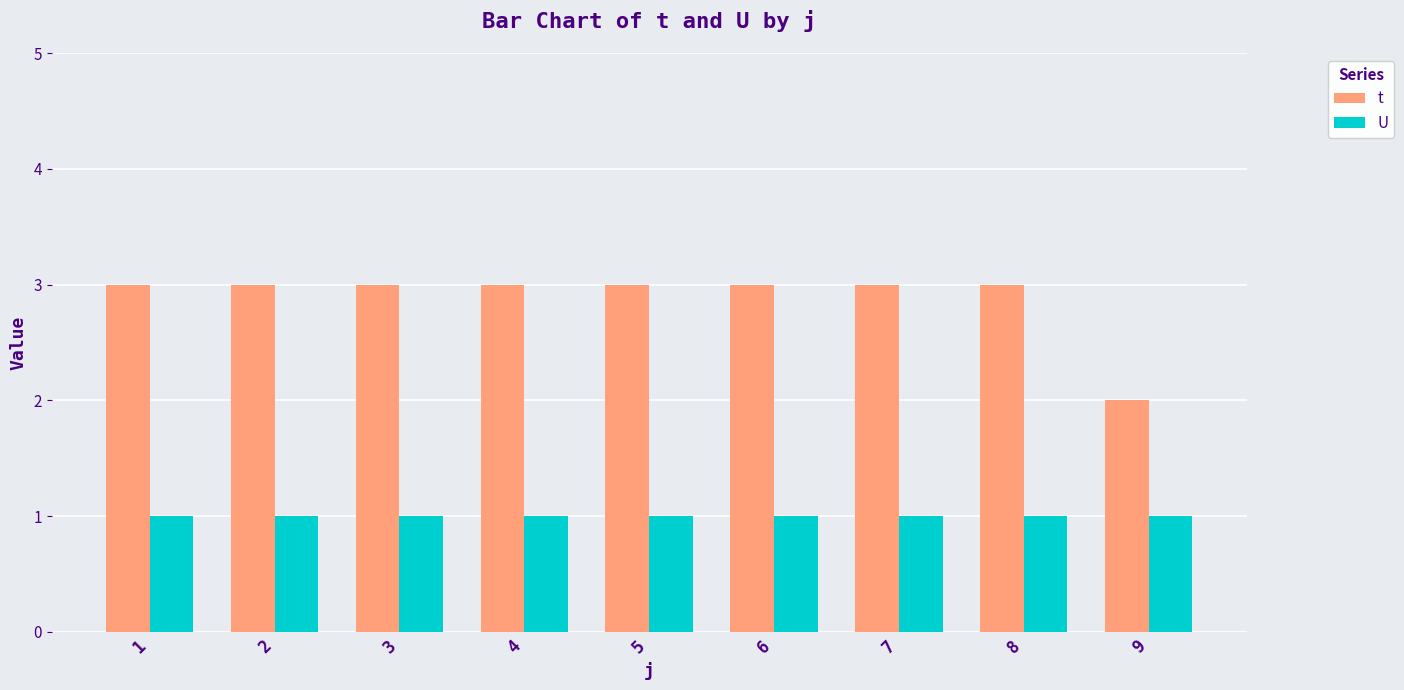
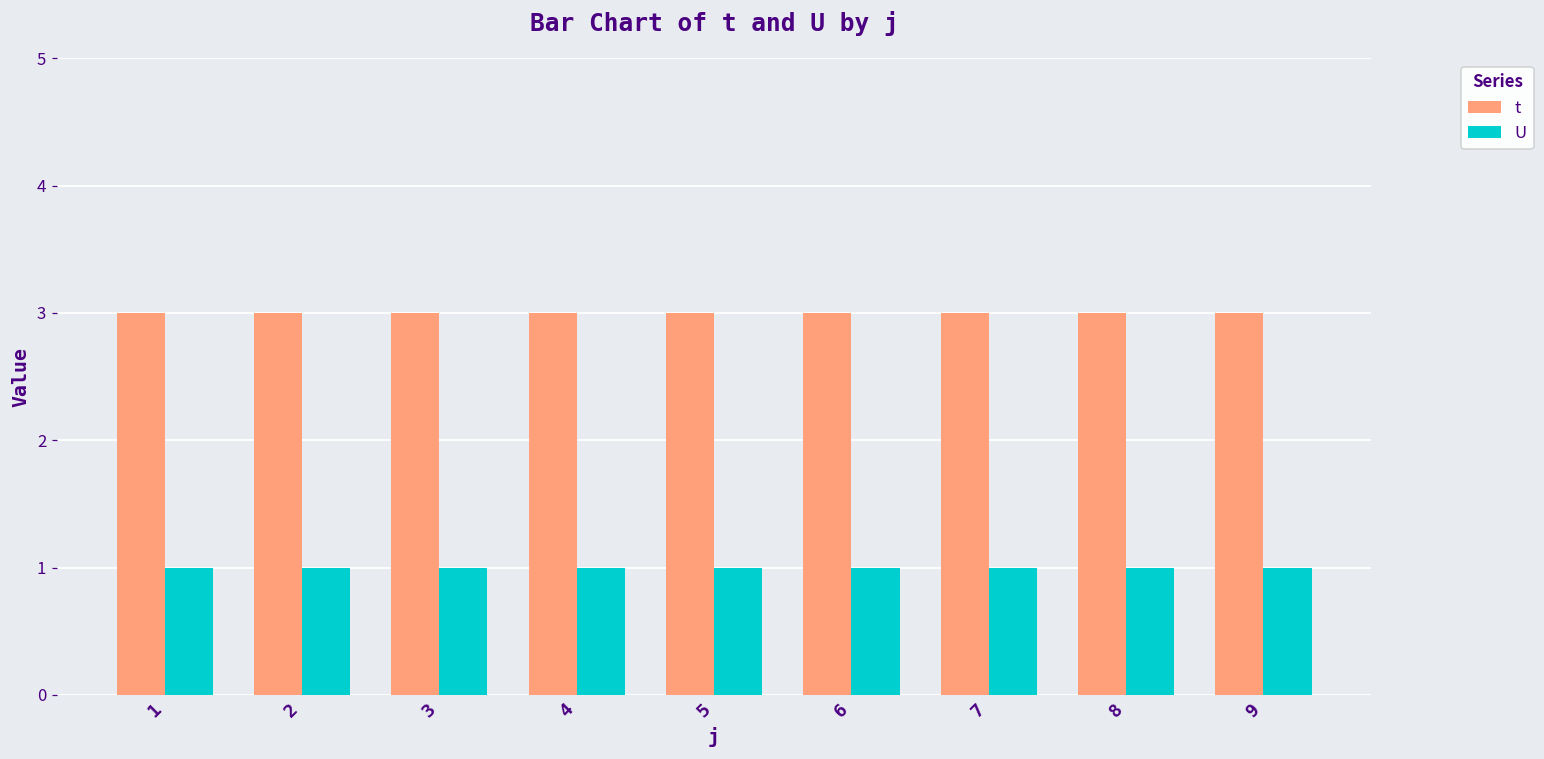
  {
    "t": {
      "1": 3,
      "2": 3,
      "3": 3,
      "4": 3,
      "5": 3,
      "6": 3,
      "7": 3,
      "8": 3,
-     "9": 2
+     "9": 3
    },
    "U": {
      "1": 1,
      "2": 1,
      "3": 1,
      "4": 1,
      "5": 1,
      "6": 1,
      "7": 1,
      "8": 1,
      "9": 1
    }
  }
